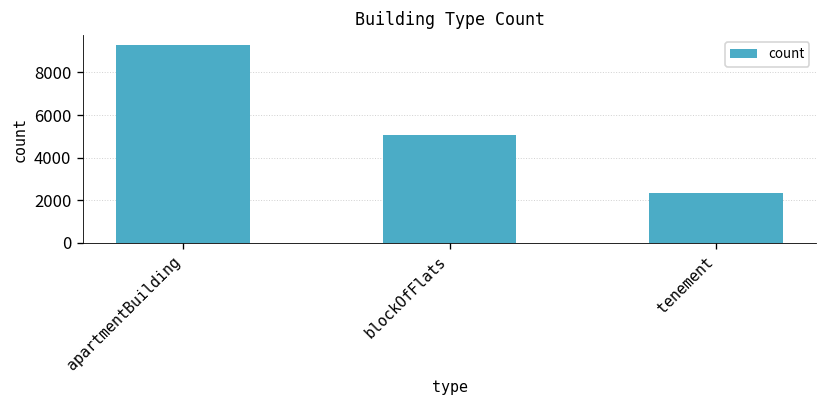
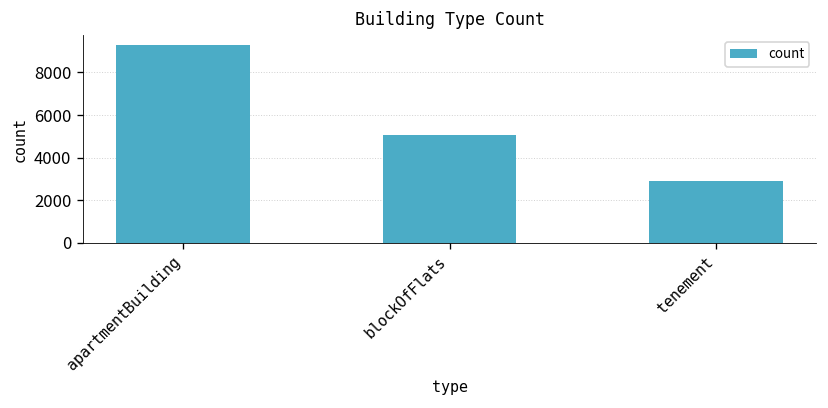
  {
    "apartmentBuilding": 9300,
    "blockOfFlats": 5100,
-   "tenement": 2300
+   "tenement": 2900
  }
